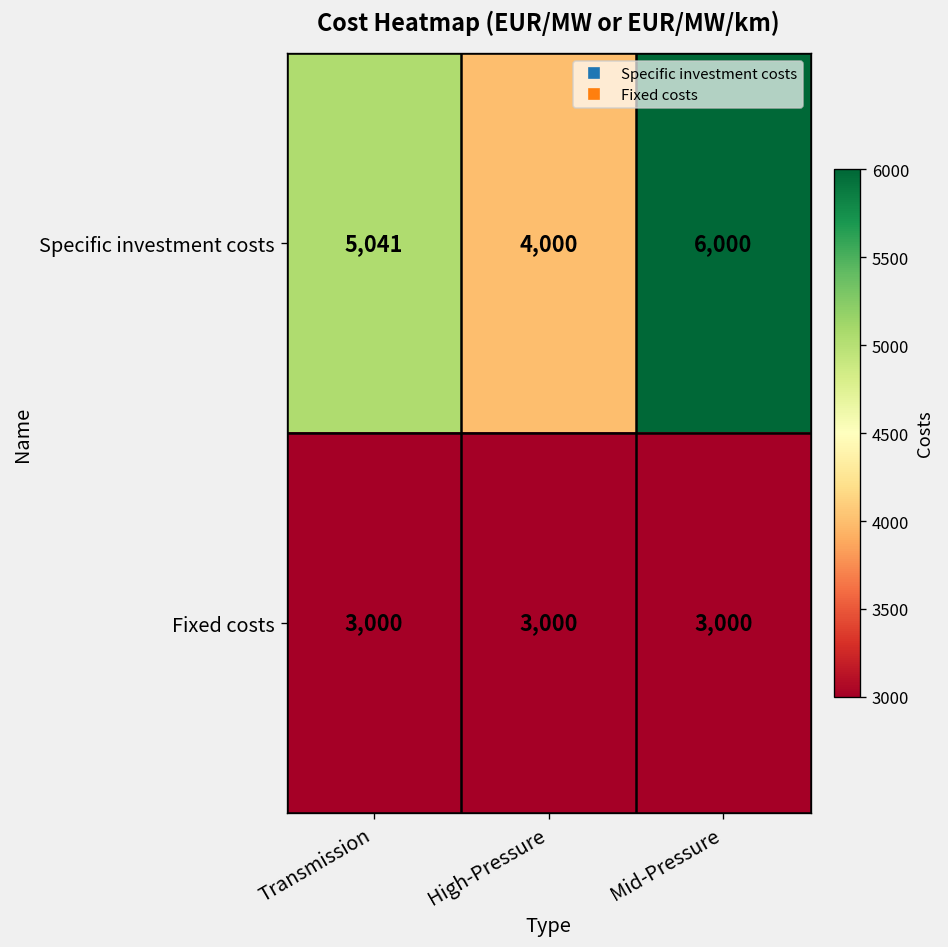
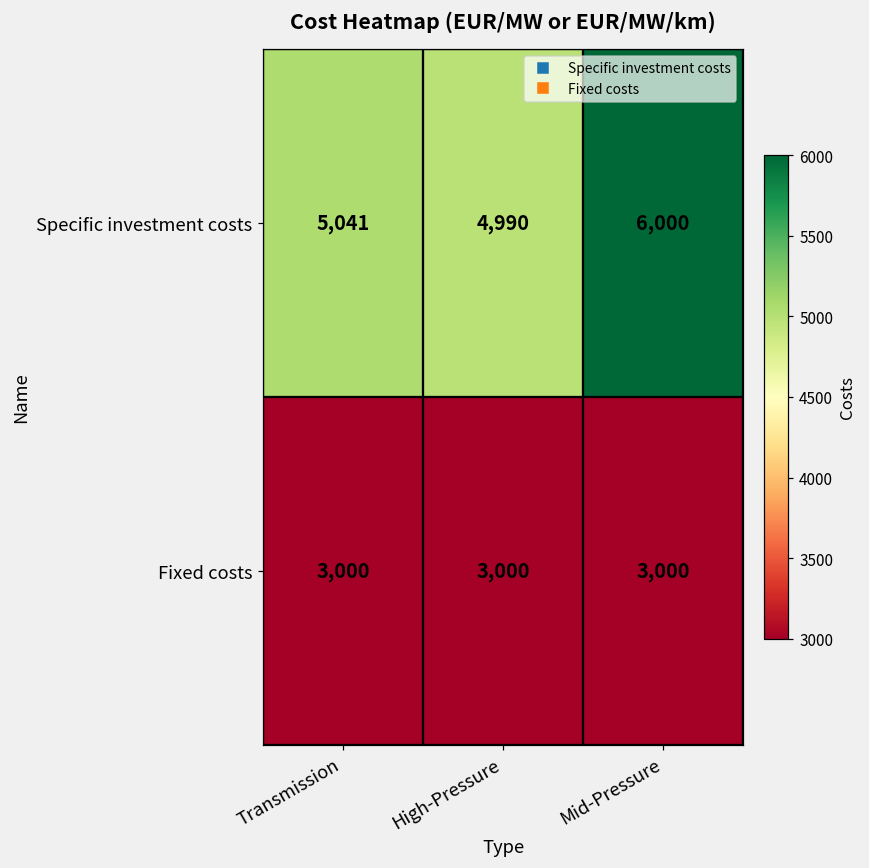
  {
    "Specific investment costs": {
      "Transmission": "5,041",
-     "High-Pressure": "4,000",
+     "High-Pressure": "4,990",
      "Mid-Pressure": "6,000"
    },
    "Fixed costs": {
      "Transmission": "3,000",
      "High-Pressure": "3,000",
      "Mid-Pressure": "3,000"
    }
  }
